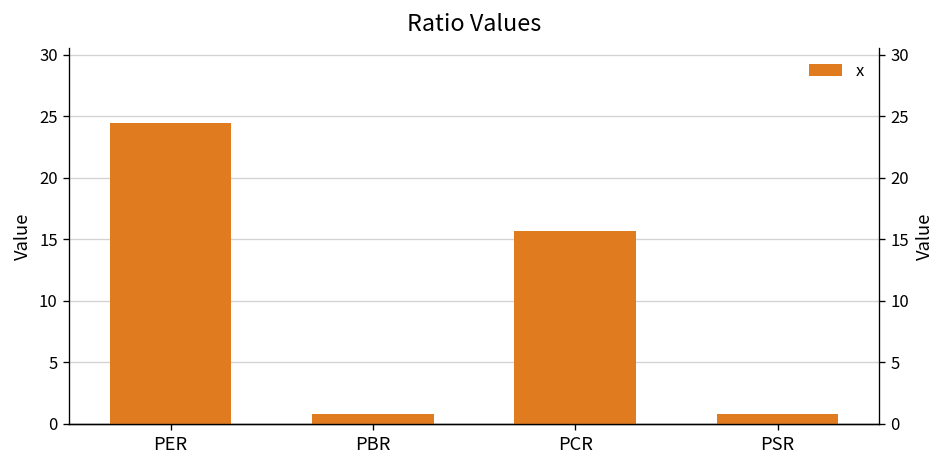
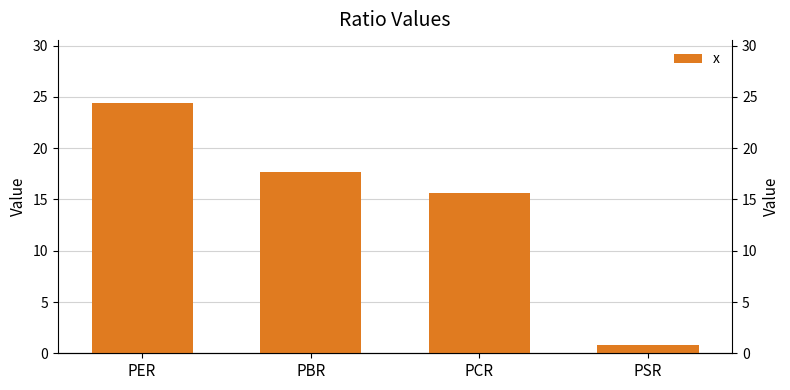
  {
    "PER": 24.5,
-   "PBR": 0.8,
+   "PBR": 17.6,
    "PCR": 15.7,
    "PSR": 0.8
  }
